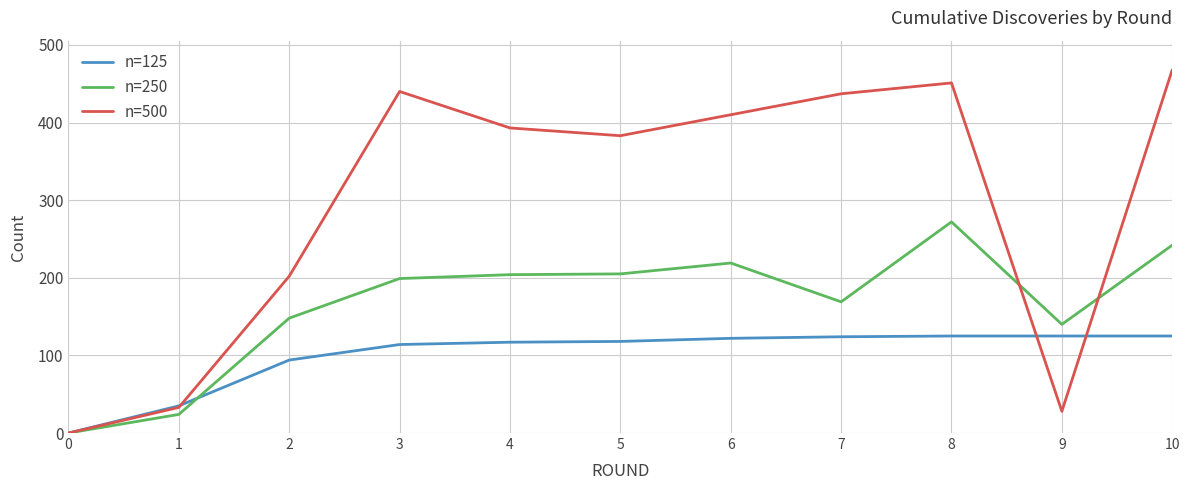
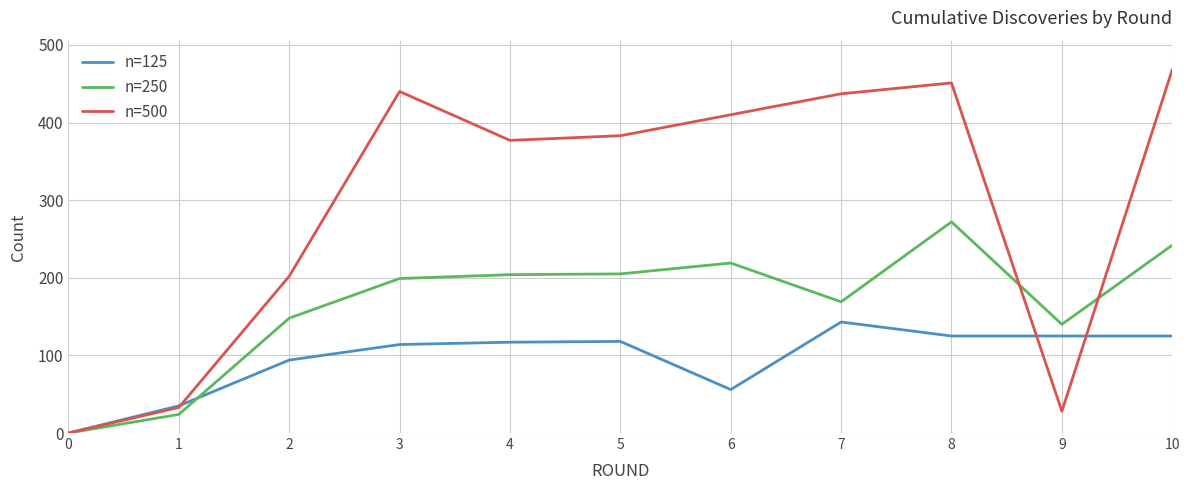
  {
    "n=125": {
      "2": 90,
      "3": 110,
      "4": 120,
      "5": 120,
-     "6": 120,
-     "7": 120,
+     "6": 60,
+     "7": 140,
      "8": 130,
      "9": 130,
      "10": 130
    },
    "n=250": {
      "1": 20,
      "2": 150,
      "3": 200,
      "4": 200,
      "5": 210,
      "6": 220,
      "7": 170,
      "8": 270,
      "9": 140,
      "10": 240
    },
    "n=500": {
      "2": 200,
      "3": 440,
-     "4": 390,
+     "4": 380,
      "5": 380,
      "6": 410,
      "7": 440,
      "8": 450,
      "9": 30,
      "10": 470
    }
  }
